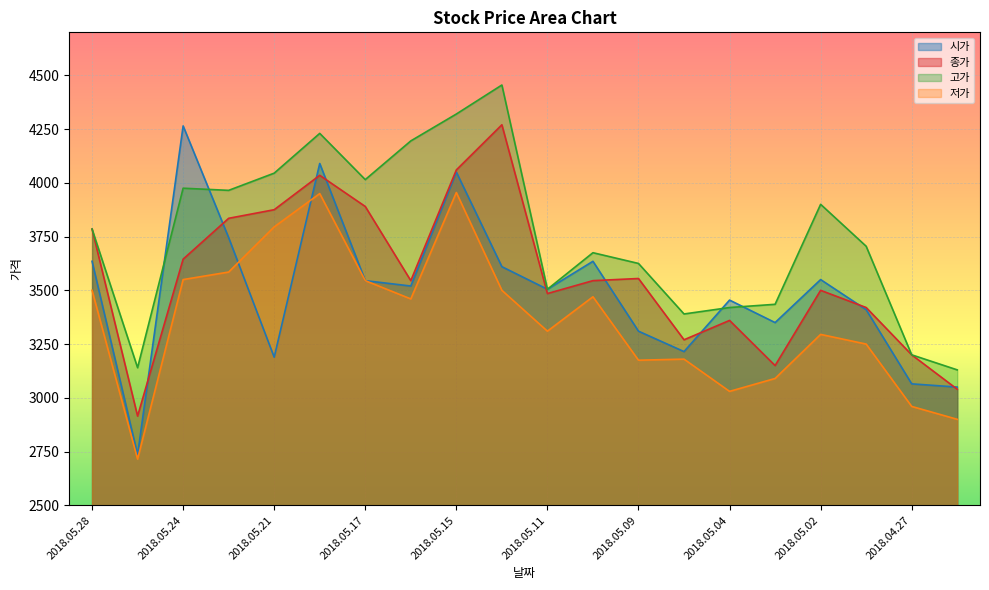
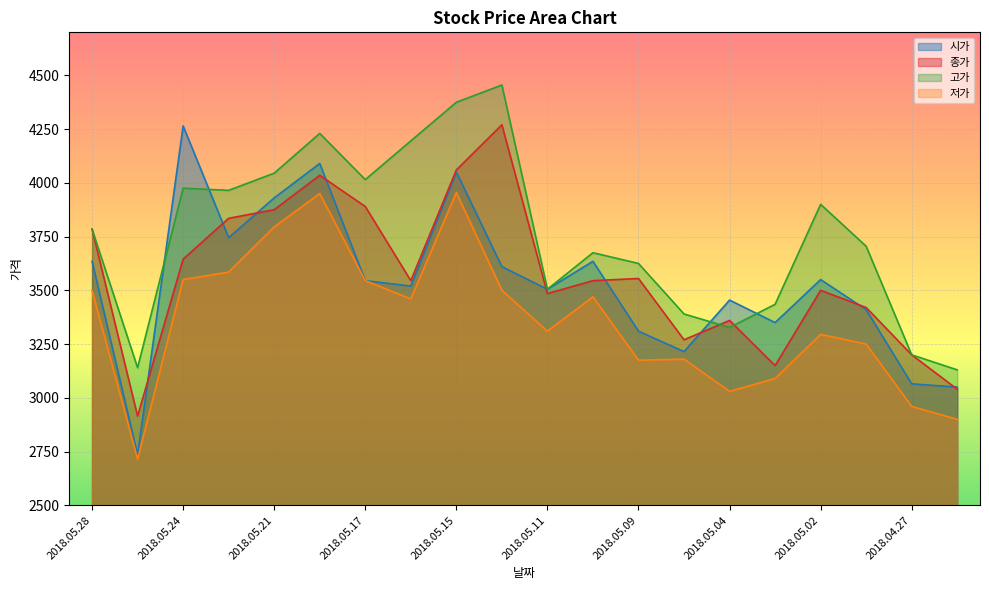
  {
    "시가": {
      "2018.05.28": 3640,
      "2018.05.24": 4260,
-     "2018.05.21": 3190,
+     "2018.05.21": 3930,
      "2018.05.09": 3310,
      "2018.05.04": 3450,
      "2018.05.02": 3550,
      "2018.04.27": 3070
    },
    "고가": {
      "2018.05.24": 3980,
      "2018.05.21": 4050,
      "2018.05.17": 4020,
-     "2018.05.15": 4320,
+     "2018.05.15": 4370,
      "2018.05.09": 3630,
-     "2018.05.04": 3420,
+     "2018.05.04": 3330,
      "2018.05.02": 3900
    }
  }
